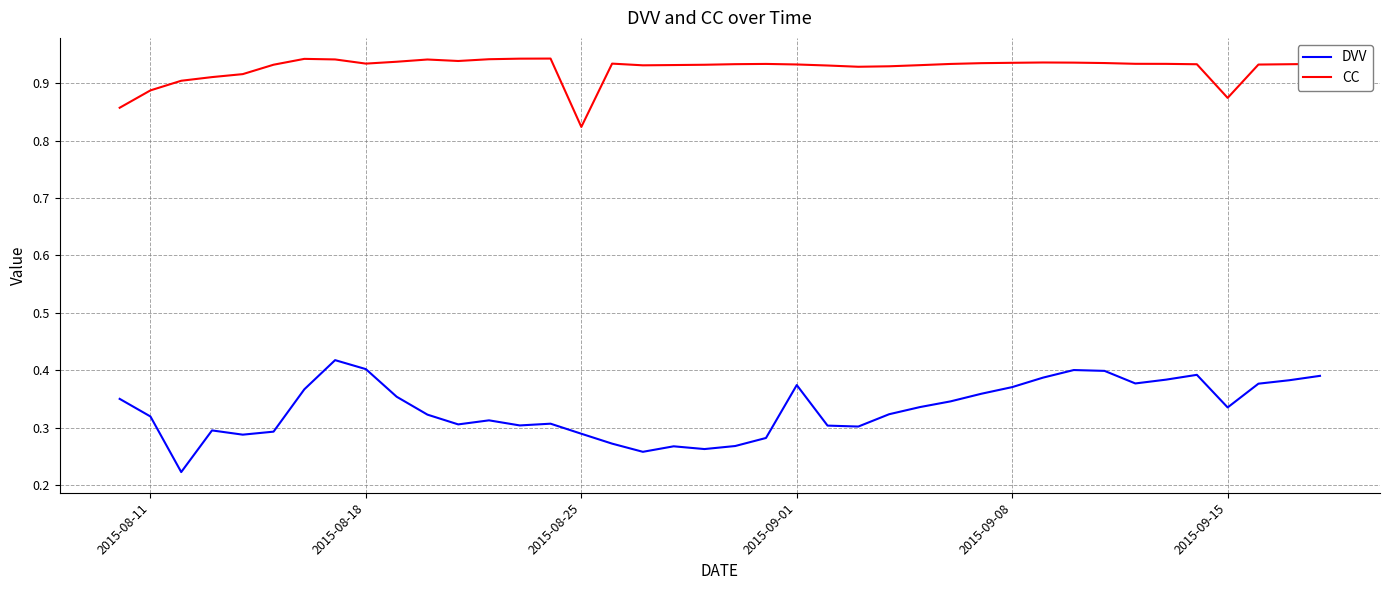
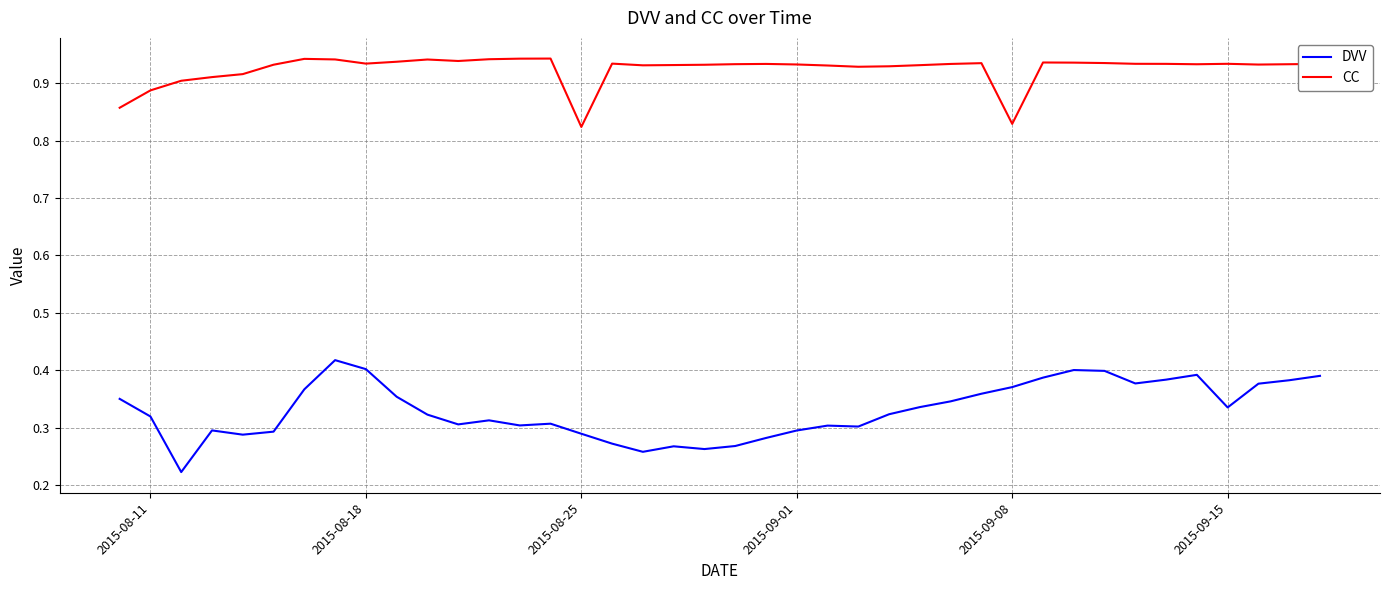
  {
    "DVV": {
      "2015-08-11": 0.32,
      "2015-08-18": 0.40,
      "2015-08-25": 0.29,
-     "2015-09-01": 0.37,
+     "2015-09-01": 0.30,
      "2015-09-08": 0.37,
      "2015-09-15": 0.34
    },
    "CC": {
      "2015-08-11": 0.89,
      "2015-08-18": 0.93,
      "2015-08-25": 0.82,
      "2015-09-01": 0.93,
-     "2015-09-08": 0.94,
-     "2015-09-15": 0.87
+     "2015-09-08": 0.83,
+     "2015-09-15": 0.93
    }
  }
